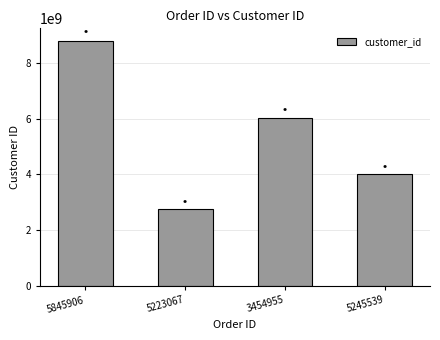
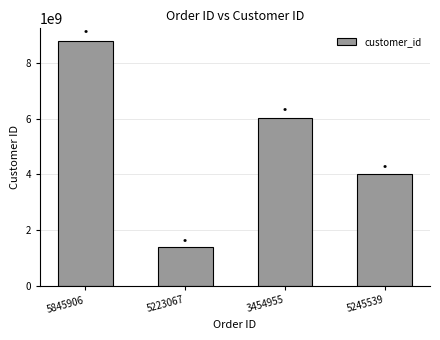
  {
    "5845906": 8800000000,
-   "5223067": 2800000000,
+   "5223067": 1400000000,
    "3454955": 6000000000,
    "5245539": 4000000000
  }
